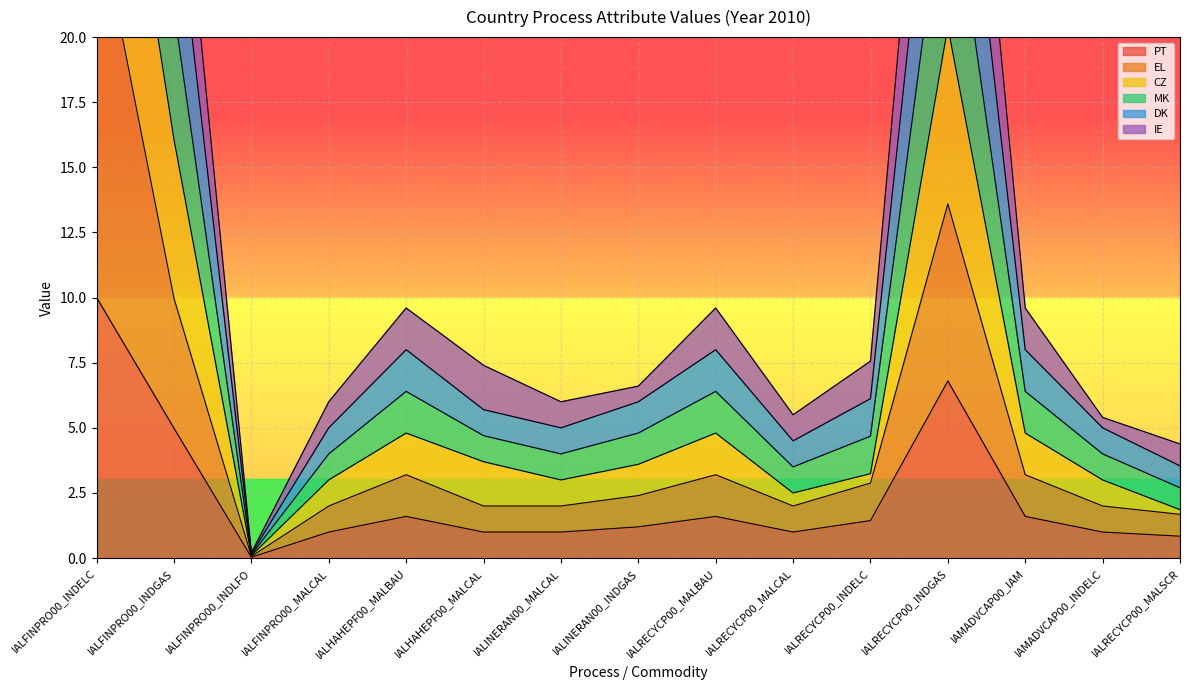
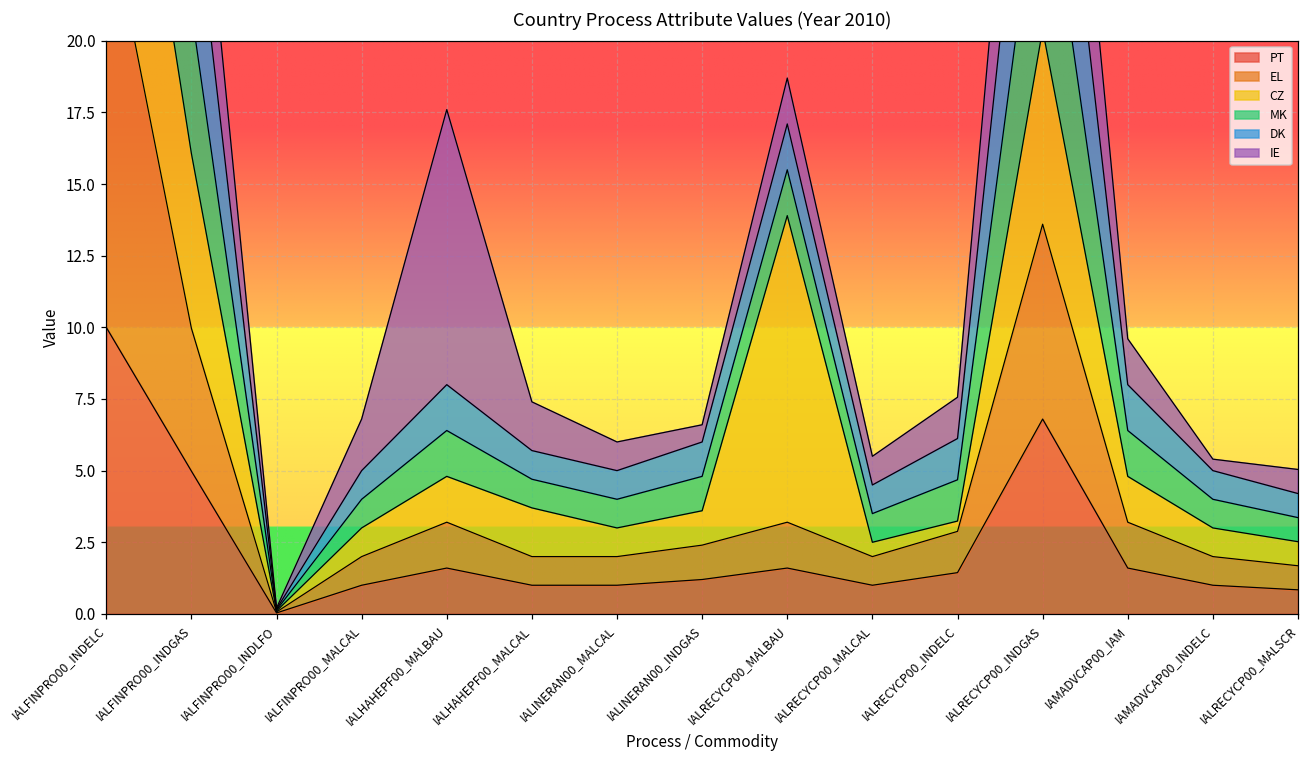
  {
    "CZ": {
      "IALFINPRO00_INDGAS": 6.1,
      "IALFINPRO00_MALCAL": 1.0,
      "IALHAHEPF00_MALBAU": 1.6,
      "IALHAHEPF00_MALCAL": 1.7,
      "IALINERAN00_MALCAL": 1.0,
      "IALINERAN00_INDGAS": 1.2,
-     "IALRECYCP00_MALBAU": 1.6,
+     "IALRECYCP00_MALBAU": 10.7,
      "IALRECYCP00_MALCAL": 0.5,
      "IALRECYCP00_INDELC": 0.4,
      "IAMADVCAP00_IAM": 1.6,
      "IAMADVCAP00_INDELC": 1.0,
-     "IALRECYCP00_MALSCR": 0.2
+     "IALRECYCP00_MALSCR": 0.8
    },
    "MK": {
      "IALFINPRO00_MALCAL": 1.0,
      "IALHAHEPF00_MALBAU": 1.6,
      "IALHAHEPF00_MALCAL": 1.0,
      "IALINERAN00_MALCAL": 1.0,
      "IALINERAN00_INDGAS": 1.2,
      "IALRECYCP00_MALBAU": 1.6,
      "IALRECYCP00_MALCAL": 1.0,
      "IALRECYCP00_INDELC": 1.4,
      "IAMADVCAP00_IAM": 1.6,
      "IAMADVCAP00_INDELC": 1.0,
      "IALRECYCP00_MALSCR": 0.8
    },
    "DK": {
      "IALFINPRO00_MALCAL": 1.0,
      "IALHAHEPF00_MALBAU": 1.6,
      "IALHAHEPF00_MALCAL": 1.0,
      "IALINERAN00_MALCAL": 1.0,
      "IALINERAN00_INDGAS": 1.2,
      "IALRECYCP00_MALBAU": 1.6,
      "IALRECYCP00_MALCAL": 1.0,
      "IALRECYCP00_INDELC": 1.4,
      "IAMADVCAP00_IAM": 1.6,
      "IAMADVCAP00_INDELC": 1.0,
      "IALRECYCP00_MALSCR": 0.8
    },
    "IE": {
-     "IALFINPRO00_MALCAL": 1.0,
-     "IALHAHEPF00_MALBAU": 1.6,
+     "IALFINPRO00_MALCAL": 1.8,
+     "IALHAHEPF00_MALBAU": 9.6,
      "IALHAHEPF00_MALCAL": 1.7,
      "IALINERAN00_MALCAL": 1.0,
      "IALINERAN00_INDGAS": 0.6,
      "IALRECYCP00_MALBAU": 1.6,
      "IALRECYCP00_MALCAL": 1.0,
      "IALRECYCP00_INDELC": 1.4,
      "IAMADVCAP00_IAM": 1.6,
      "IAMADVCAP00_INDELC": 0.4,
      "IALRECYCP00_MALSCR": 0.8
    }
  }
